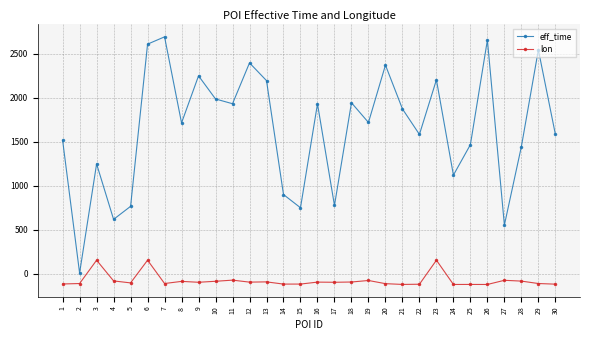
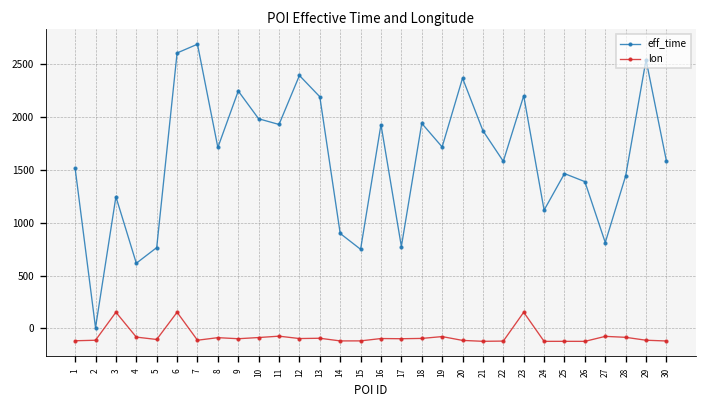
  {
    "eff_time": {
      "1": 1500,
      "2": 0,
      "3": 1200,
      "4": 600,
      "5": 800,
      "6": 2600,
      "7": 2700,
      "8": 1700,
      "9": 2200,
      "10": 2000,
      "11": 1900,
      "12": 2400,
      "13": 2200,
      "14": 900,
      "15": 700,
      "16": 1900,
      "17": 800,
      "18": 1900,
      "19": 1700,
      "20": 2400,
      "21": 1900,
      "22": 1600,
      "23": 2200,
      "24": 1100,
      "25": 1500,
-     "26": 2700,
-     "27": 600,
+     "26": 1400,
+     "27": 800,
      "28": 1400,
      "30": 1600
    },
    "lon": {
      "1": -100,
      "2": -100,
      "3": 200,
      "4": -100,
      "5": -100,
      "6": 200,
      "7": -100,
      "8": -100,
      "9": -100,
      "10": -100,
      "11": -100,
      "12": -100,
      "13": -100,
      "14": -100,
      "15": -100,
      "16": -100,
      "17": -100,
      "18": -100,
      "19": -100,
      "20": -100,
      "21": -100,
      "22": -100,
      "23": 200,
      "24": -100,
      "25": -100,
      "26": -100,
      "27": -100,
      "28": -100,
      "29": -100,
      "30": -100
    }
  }
